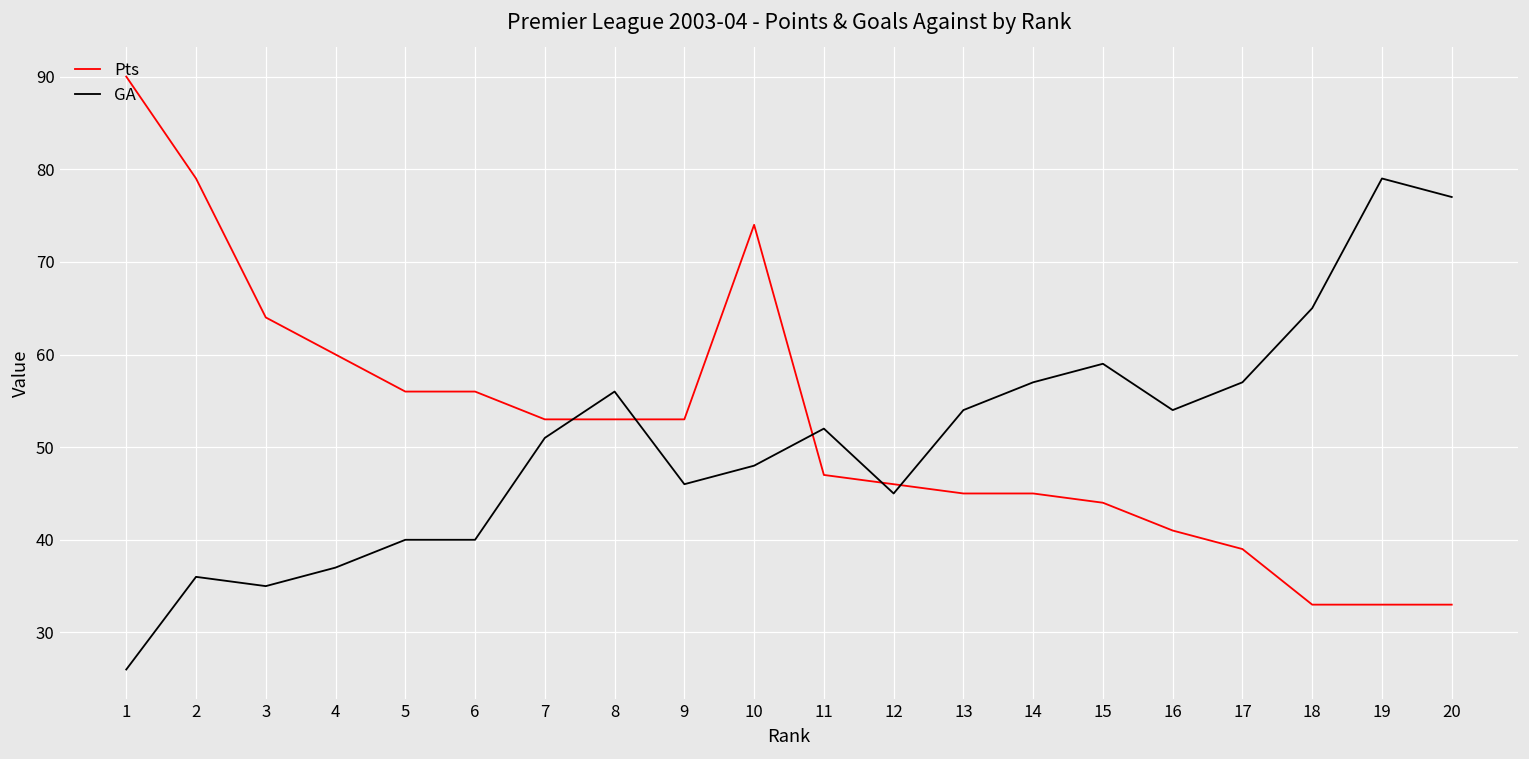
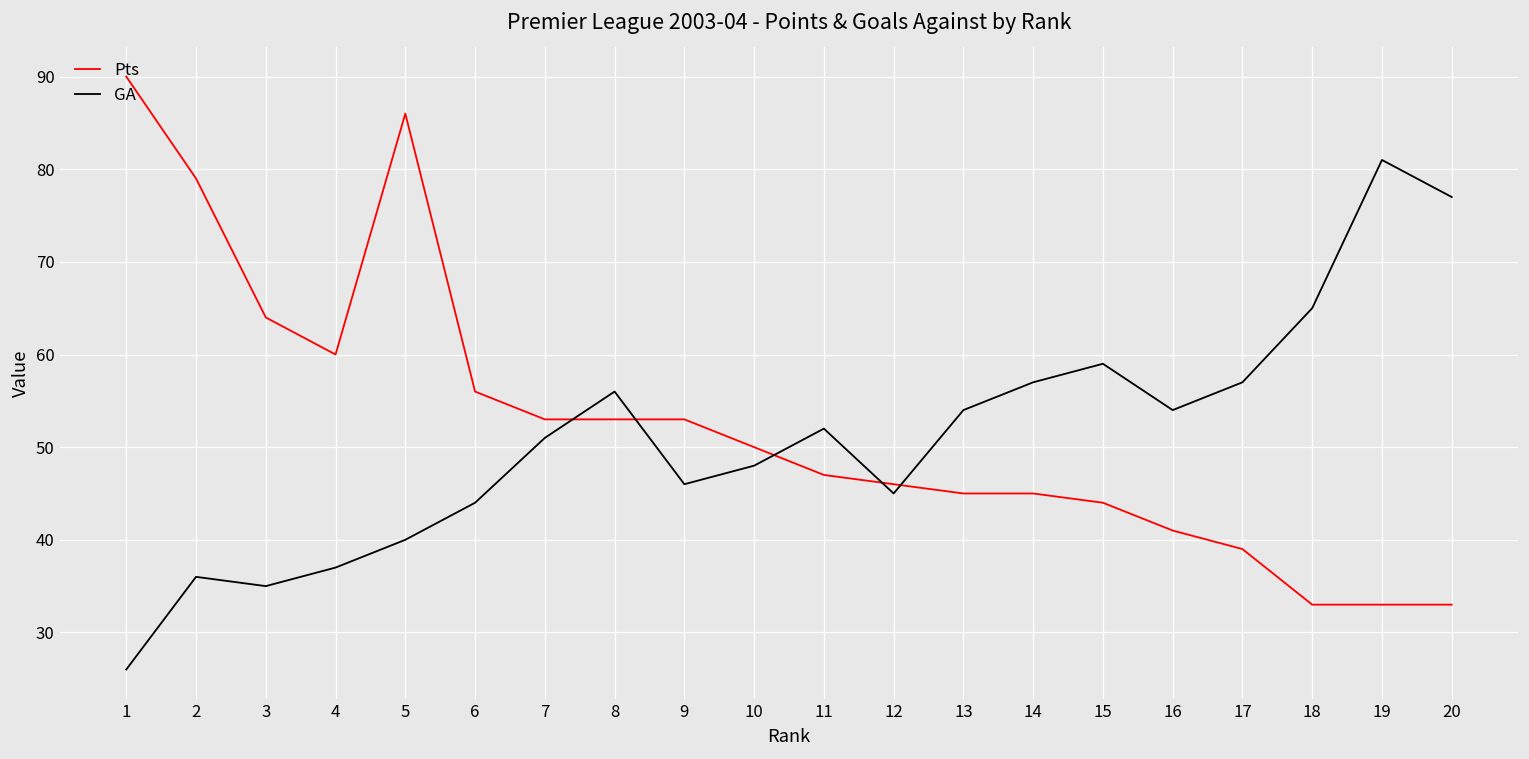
  {
    "Pts": {
      "1": 90,
      "2": 79,
      "3": 64,
      "4": 60,
-     "5": 56,
+     "5": 86,
      "6": 56,
      "7": 53,
      "8": 53,
      "9": 53,
-     "10": 74,
+     "10": 50,
      "11": 47,
      "12": 46,
      "13": 45,
      "14": 45,
      "15": 44,
      "16": 41,
      "17": 39,
      "18": 33,
      "19": 33,
      "20": 33
    },
    "GA": {
      "1": 26,
      "2": 36,
      "3": 35,
      "4": 37,
      "5": 40,
-     "6": 40,
+     "6": 44,
      "7": 51,
      "8": 56,
      "9": 46,
      "10": 48,
      "11": 52,
      "12": 45,
      "13": 54,
      "14": 57,
      "15": 59,
      "16": 54,
      "17": 57,
      "18": 65,
-     "19": 79,
+     "19": 81,
      "20": 77
    }
  }
